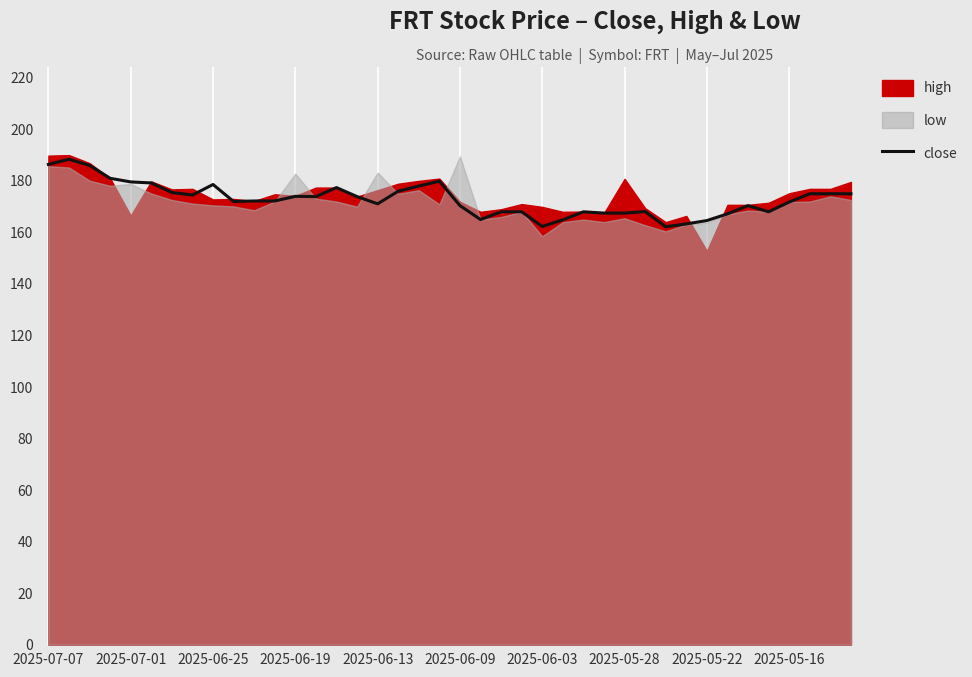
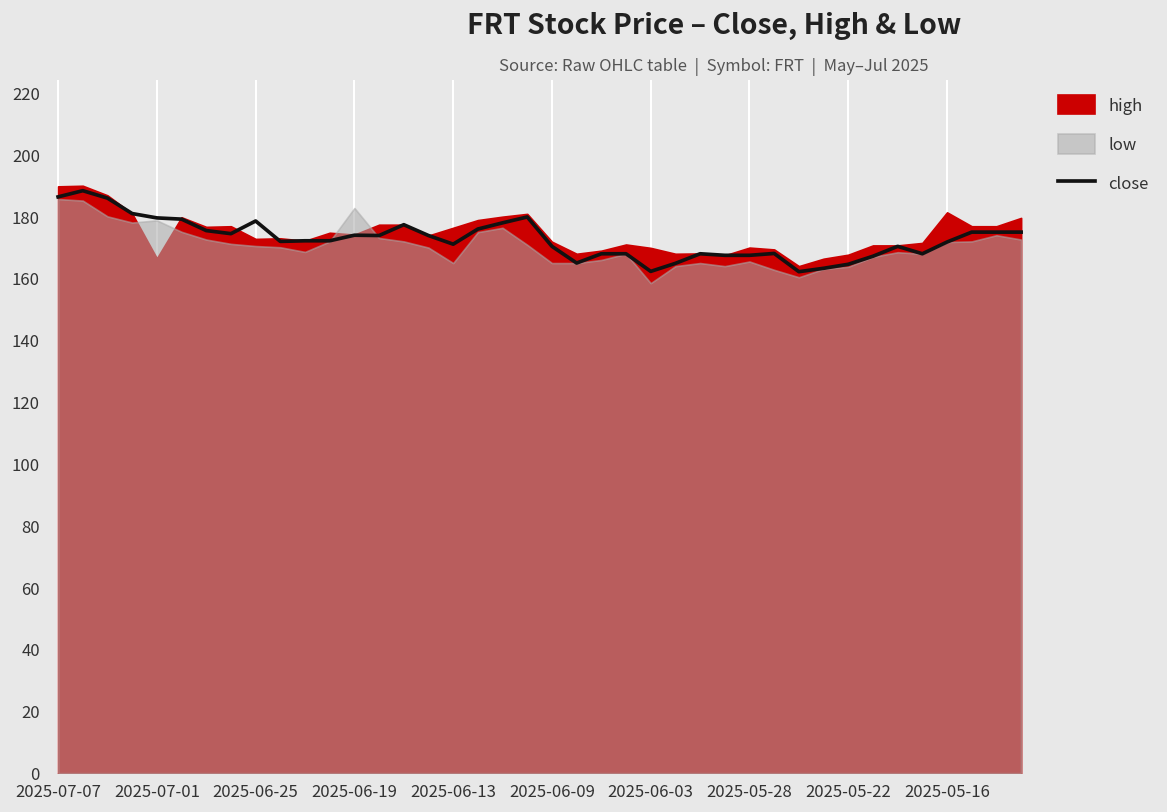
  {
    "high": {
      "2025-07-07": 190,
      "2025-07-01": 167,
      "2025-06-25": 173,
      "2025-06-13": 176,
      "2025-06-09": 172,
      "2025-06-03": 170,
-     "2025-05-28": 181,
-     "2025-05-22": 153,
-     "2025-05-16": 175
+     "2025-05-28": 170,
+     "2025-05-22": 168,
+     "2025-05-16": 181
    },
    "close": {
      "2025-06-25": 179,
      "2025-06-13": 171,
      "2025-06-09": 170,
      "2025-06-03": 162,
      "2025-05-28": 168
    },
    "low": {
      "2025-06-25": 171,
      "2025-06-19": 183,
-     "2025-06-13": 183,
-     "2025-06-09": 190,
+     "2025-06-13": 165,
+     "2025-06-09": 165,
      "2025-06-03": 159,
      "2025-05-28": 166
    }
  }
